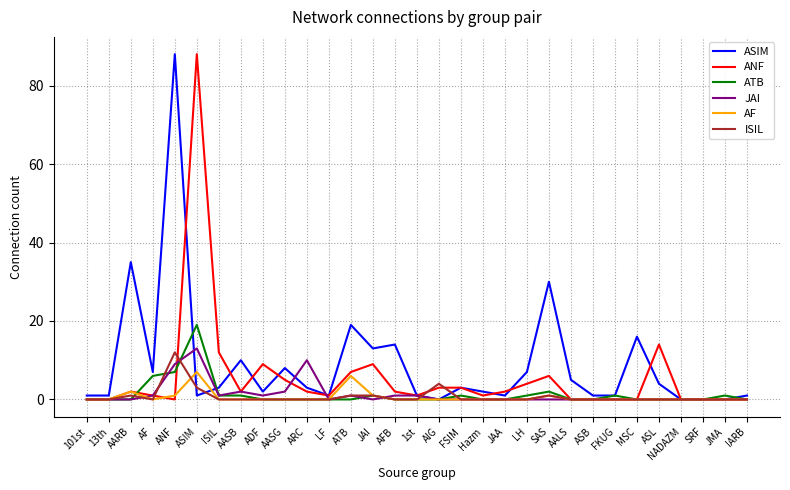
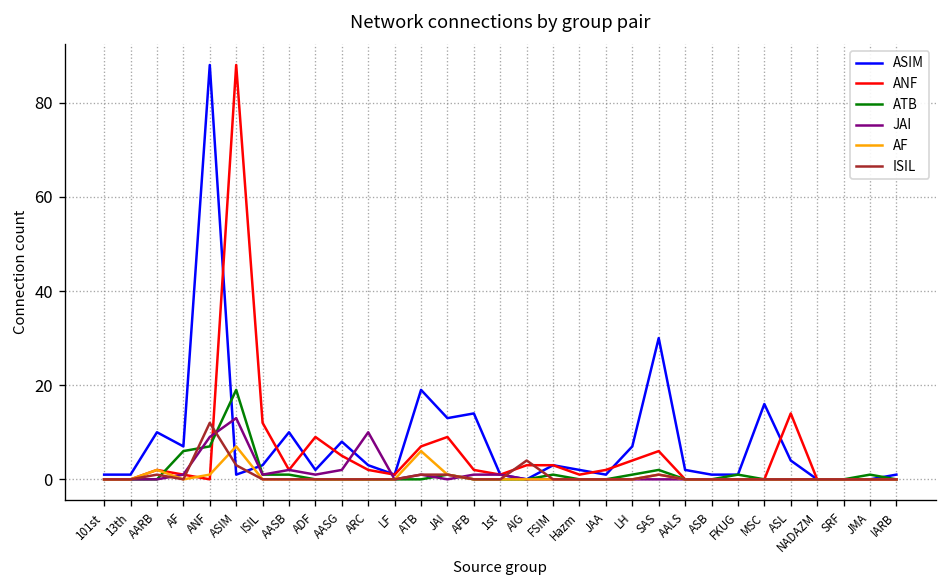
  {
    "ASIM": {
      "101st": 1,
      "13th": 1,
-     "AARB": 35,
+     "AARB": 10,
      "AF": 7,
      "ANF": 88,
      "ASIM": 1,
      "ISIL": 3,
      "AASB": 10,
      "ADF": 2,
      "AASG": 8,
      "ARC": 3,
      "ATB": 19,
      "JAI": 13,
      "AFB": 14,
      "Hazm": 2,
      "JAA": 1,
      "LH": 7,
      "SAS": 30,
-     "AALS": 5,
+     "AALS": 2,
      "ASB": 1,
      "MSC": 16,
      "ASL": 4,
      "IARB": 1
    },
    "ANF": {
      "ANF": 0,
      "ASIM": 88,
      "ISIL": 12,
      "ADF": 9,
      "AASG": 5,
      "ARC": 2,
      "ATB": 7,
      "JAI": 9,
      "AFB": 2,
      "AIG": 3,
      "Hazm": 1,
      "JAA": 2,
      "LH": 4,
      "SAS": 6,
      "ASL": 14
    },
    "ATB": {
      "AF": 6,
      "ANF": 7,
      "ASIM": 19,
      "AASB": 1,
      "ATB": 0,
      "FSIM": 1,
      "LH": 1,
      "SAS": 2,
      "JMA": 1
    },
    "JAI": {
      "ANF": 9,
      "ASIM": 13,
      "ADF": 1,
      "AASG": 2,
      "ARC": 10,
      "JAI": 0,
      "AFB": 1,
      "SAS": 0
    },
    "AF": {
      "ANF": 1,
      "ASIM": 7,
      "ATB": 6
    },
    "ISIL": {
      "AARB": 1,
      "ANF": 12,
      "ASIM": 3,
      "AIG": 4
    }
  }
